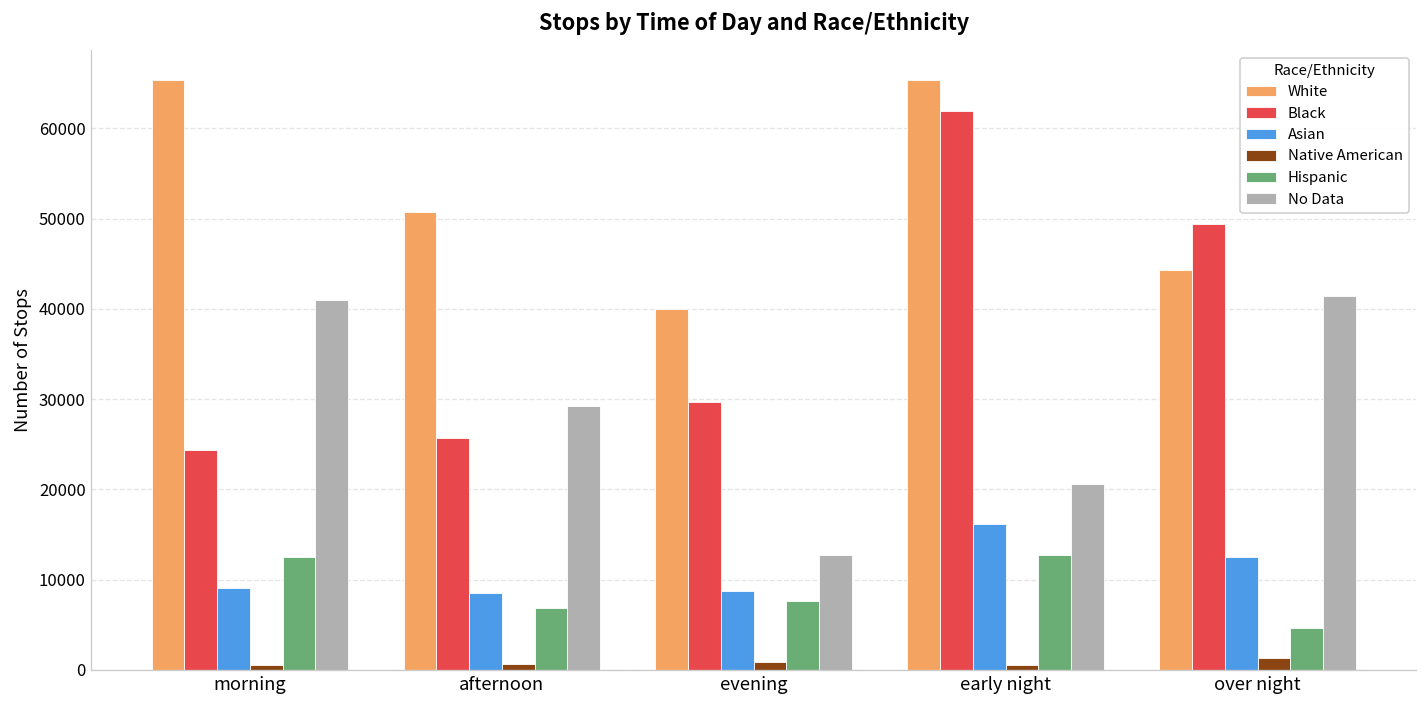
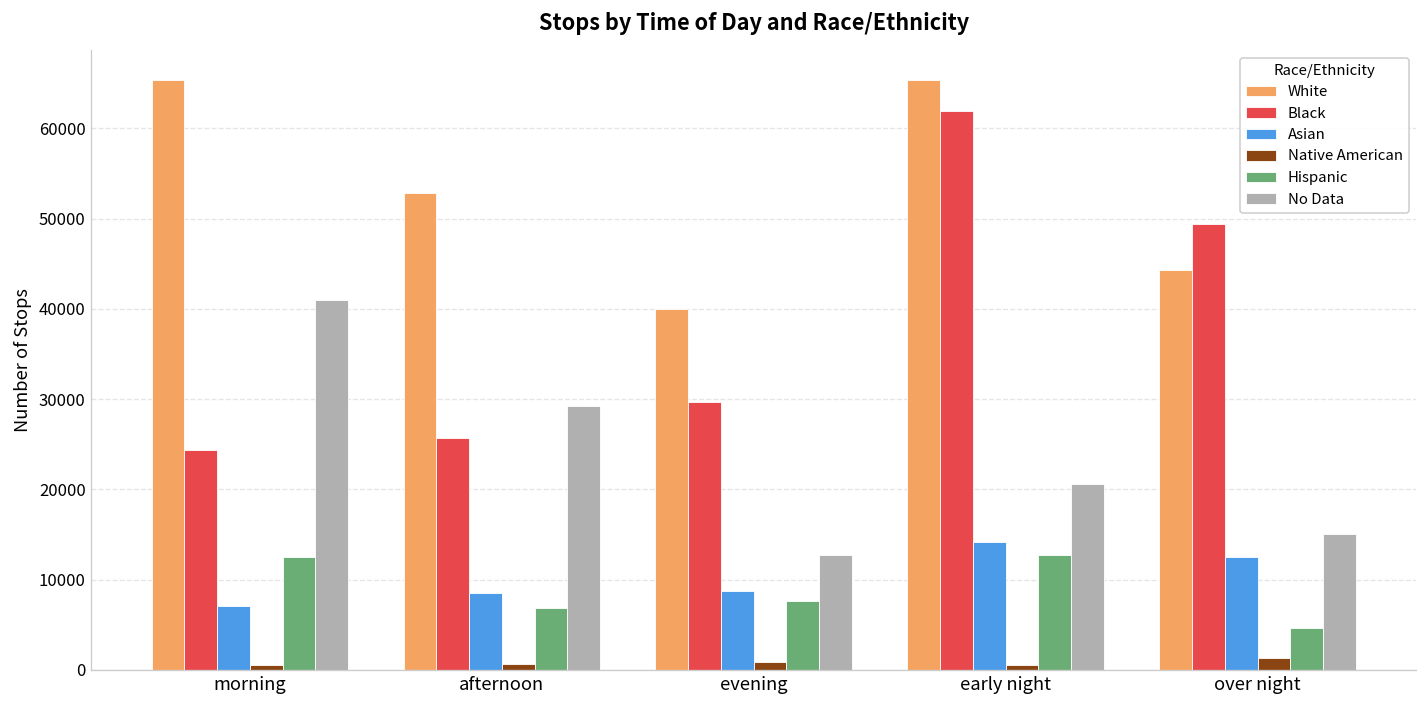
  {
    "White": {
      "morning": 65000,
-     "afternoon": 51000,
+     "afternoon": 53000,
      "evening": 40000,
      "early night": 65000,
      "over night": 44000
    },
    "Black": {
      "morning": 24000,
      "afternoon": 26000,
      "evening": 30000,
      "early night": 62000,
      "over night": 49000
    },
    "Asian": {
-     "morning": 9000,
+     "morning": 7000,
      "afternoon": 8000,
      "evening": 9000,
-     "early night": 16000,
+     "early night": 14000,
      "over night": 13000
    },
    "Native American": {
      "morning": 1000,
      "afternoon": 1000,
      "evening": 1000,
      "early night": 1000,
      "over night": 1000
    },
    "Hispanic": {
      "morning": 13000,
      "afternoon": 7000,
      "evening": 8000,
      "early night": 13000,
      "over night": 5000
    },
    "No Data": {
      "morning": 41000,
      "afternoon": 29000,
      "evening": 13000,
      "early night": 21000,
-     "over night": 41000
+     "over night": 15000
    }
  }
